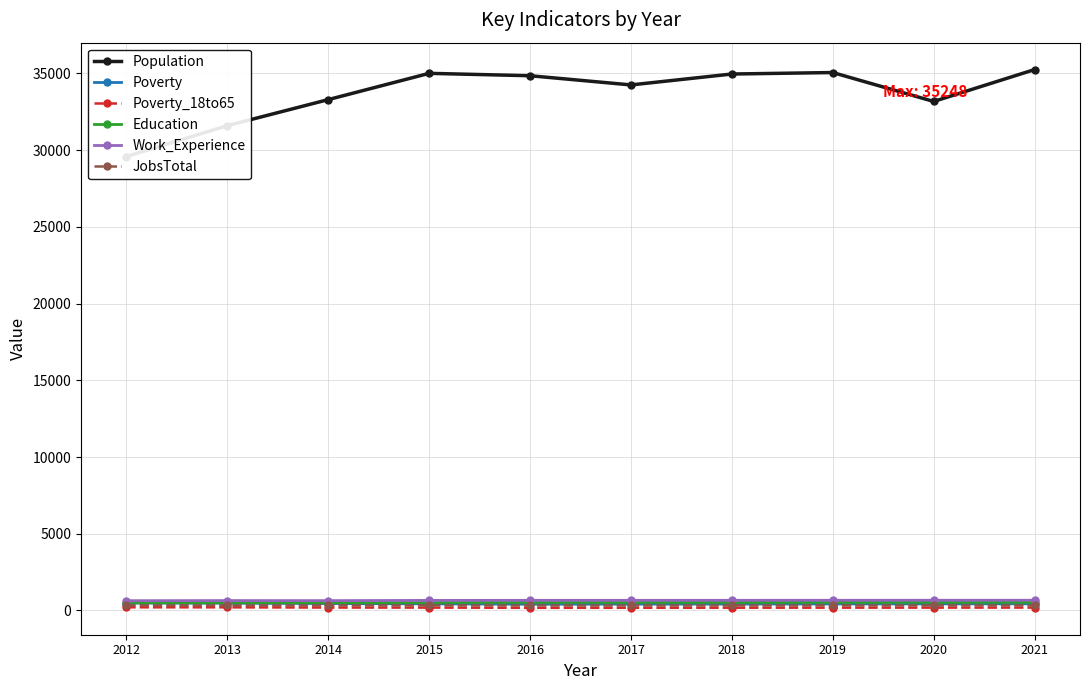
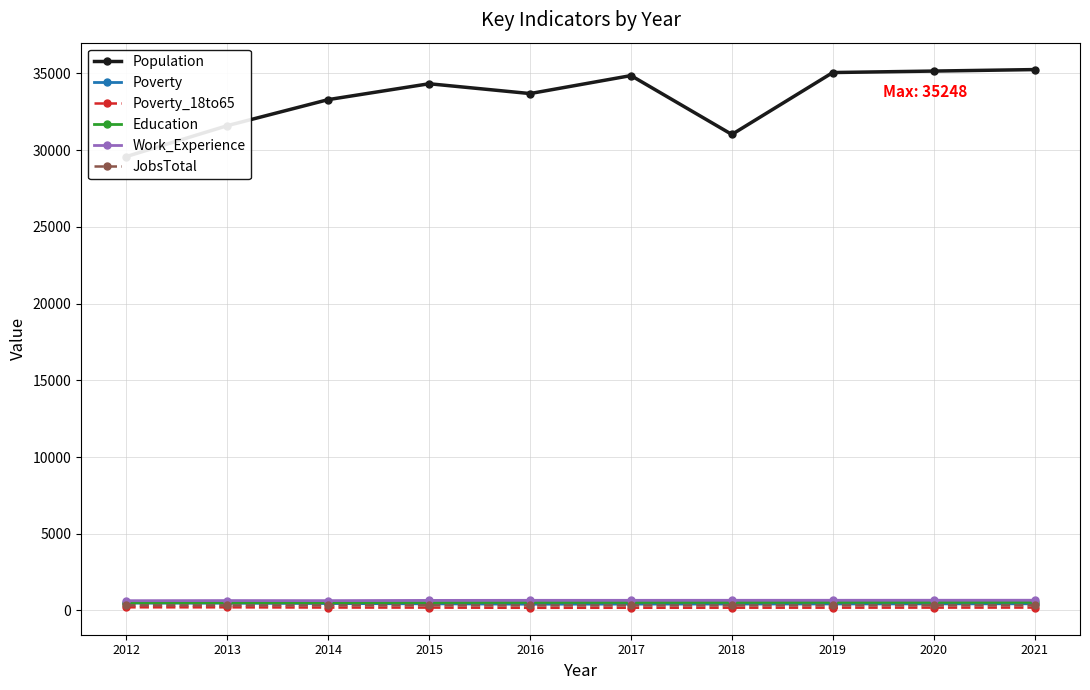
  {
    "Population": {
      "2014": 33300,
-     "2015": 35000,
-     "2016": 34800,
-     "2017": 34200,
-     "2018": 35000,
+     "2015": 34300,
+     "2016": 33700,
+     "2017": 34900,
+     "2018": 31000,
      "2019": 35100,
-     "2020": 33200,
+     "2020": 35200,
      "2021": 35200
    }
  }
